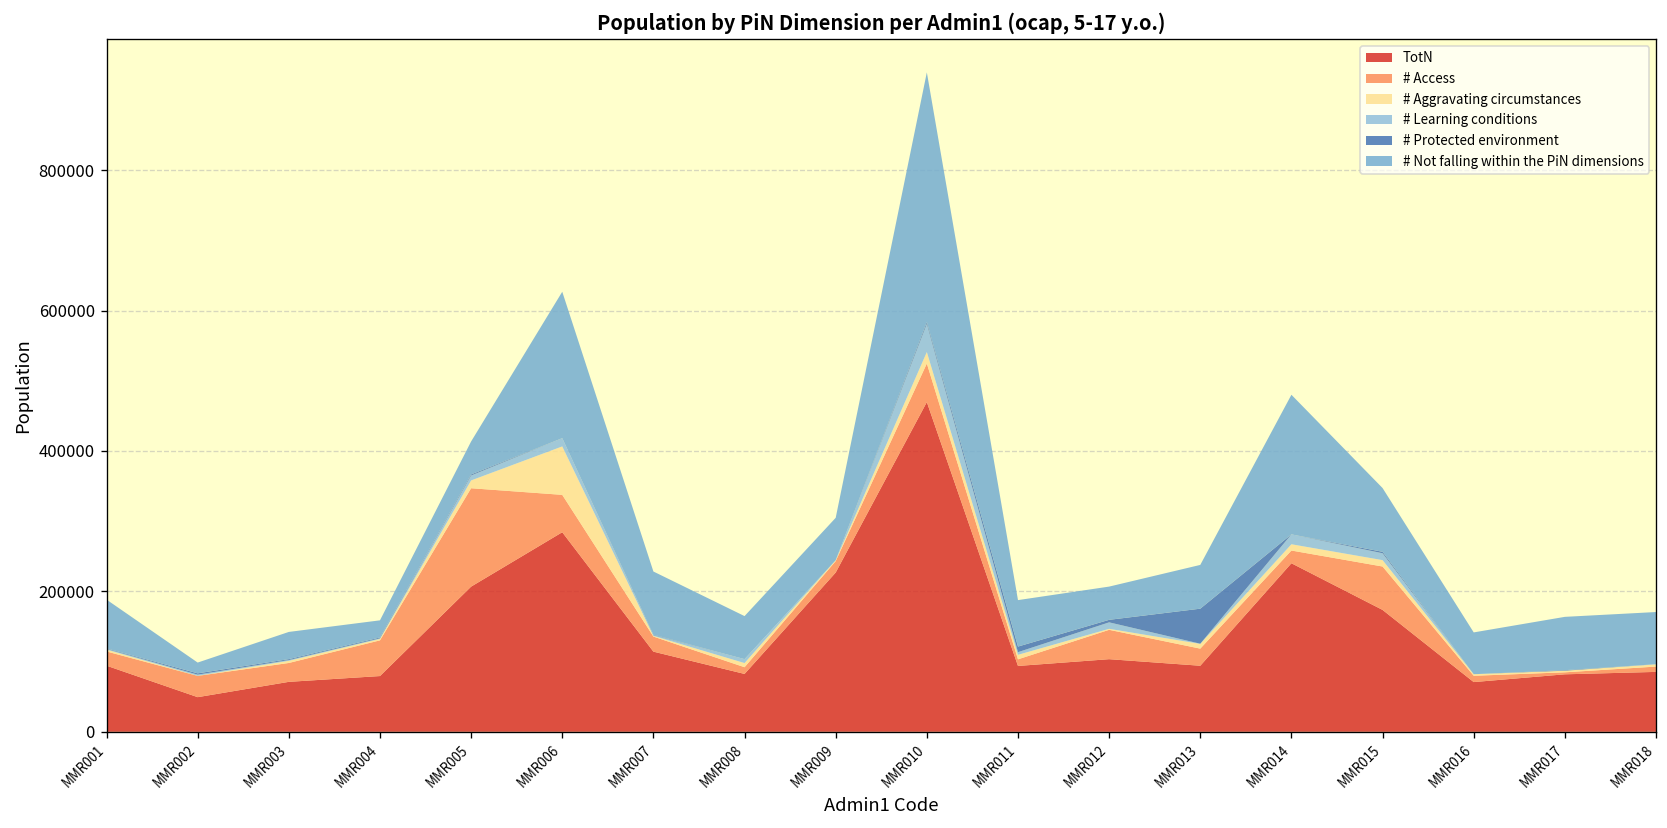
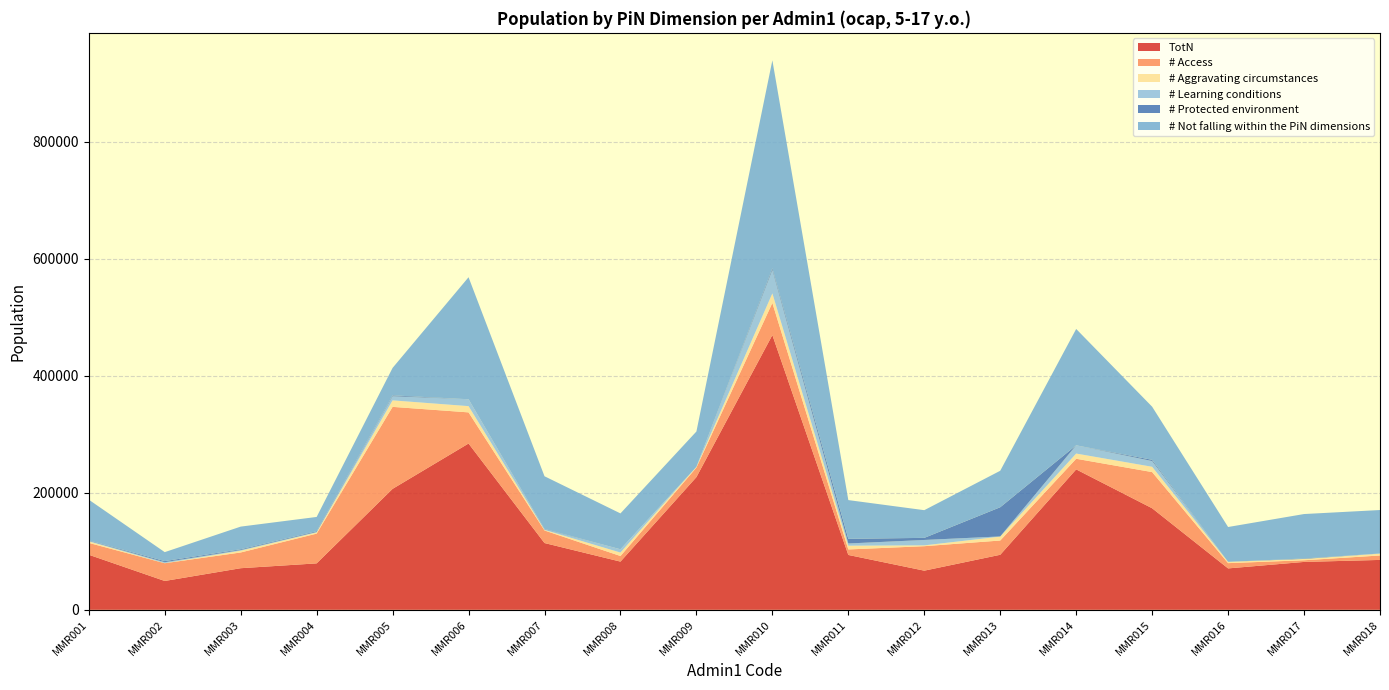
  {
    "TotN": {
      "MMR001": 90000,
      "MMR002": 50000,
      "MMR003": 70000,
      "MMR004": 80000,
      "MMR005": 210000,
      "MMR006": 280000,
      "MMR007": 110000,
      "MMR008": 80000,
      "MMR009": 230000,
      "MMR010": 470000,
      "MMR011": 90000,
-     "MMR012": 100000,
+     "MMR012": 70000,
      "MMR013": 90000,
      "MMR014": 240000,
      "MMR015": 170000,
      "MMR016": 70000,
      "MMR018": 90000
    },
    "# Access": {
      "MMR005": 140000,
      "MMR006": 50000,
      "MMR008": 10000,
      "MMR010": 50000,
      "MMR011": 10000,
      "MMR013": 20000,
      "MMR014": 20000,
      "MMR015": 60000
    },
    "# Aggravating circumstances": {
      "MMR005": 10000,
-     "MMR006": 70000,
+     "MMR006": 10000,
      "MMR008": 10000,
      "MMR010": 20000,
      "MMR014": 10000,
      "MMR015": 10000
    },
    "# Protected environment": {
      "MMR011": 10000,
      "MMR013": 50000
    }
  }
